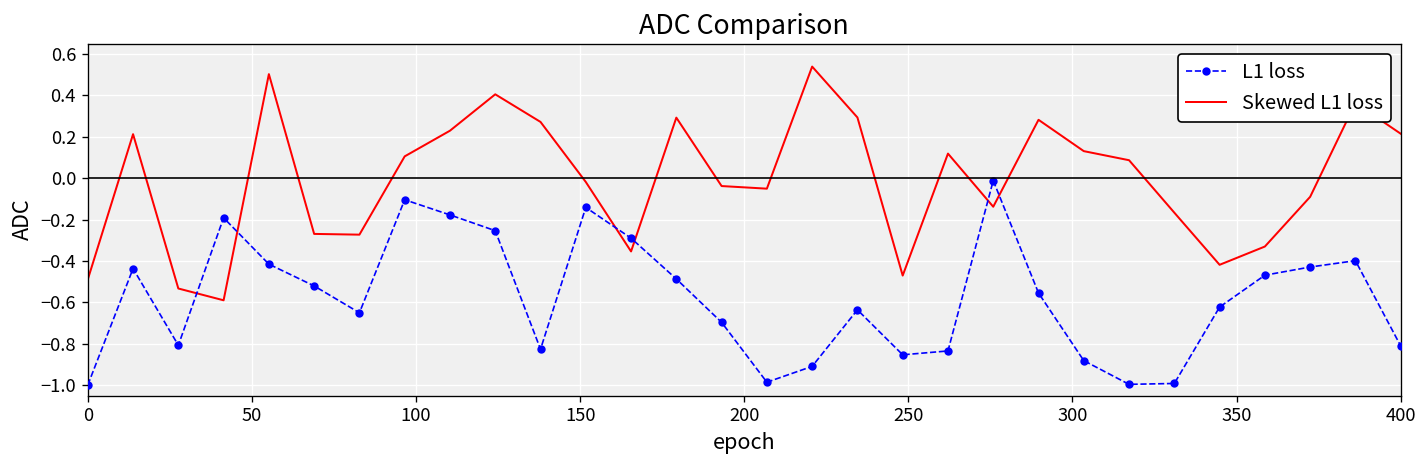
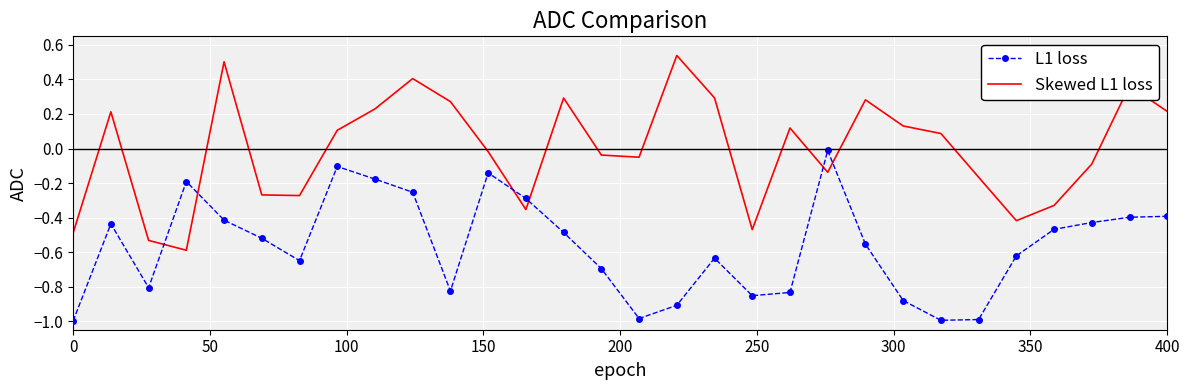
  {
    "L1 loss": {
      "0": -1.00,
-     "400": -0.81
+     "400": -0.39
    },
    "Skewed L1 loss": {
      "0": -0.49,
      "400": 0.21
    }
  }
